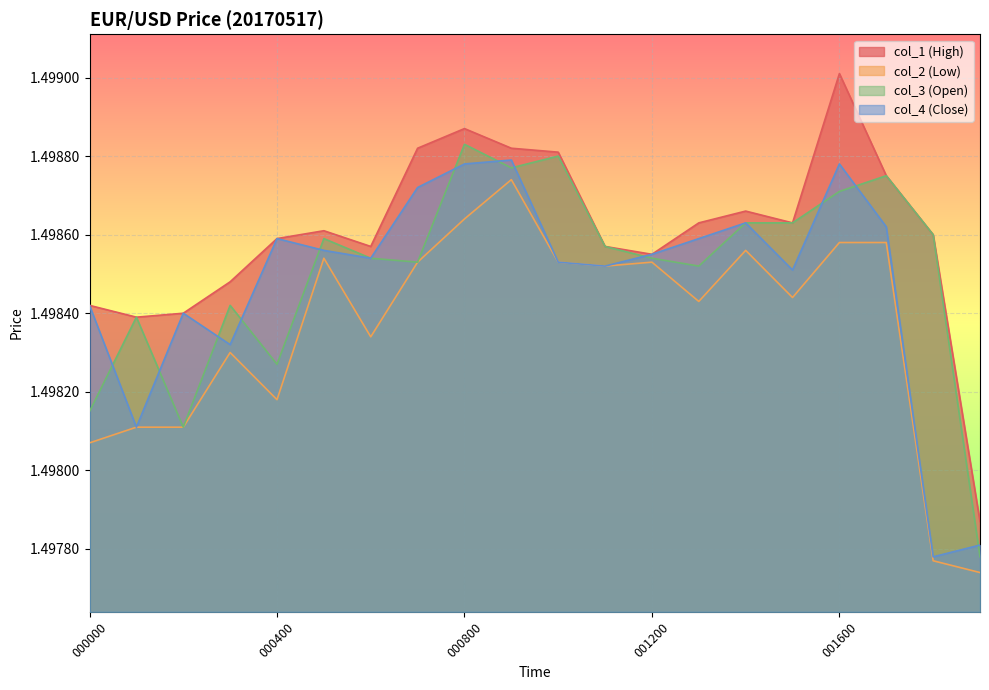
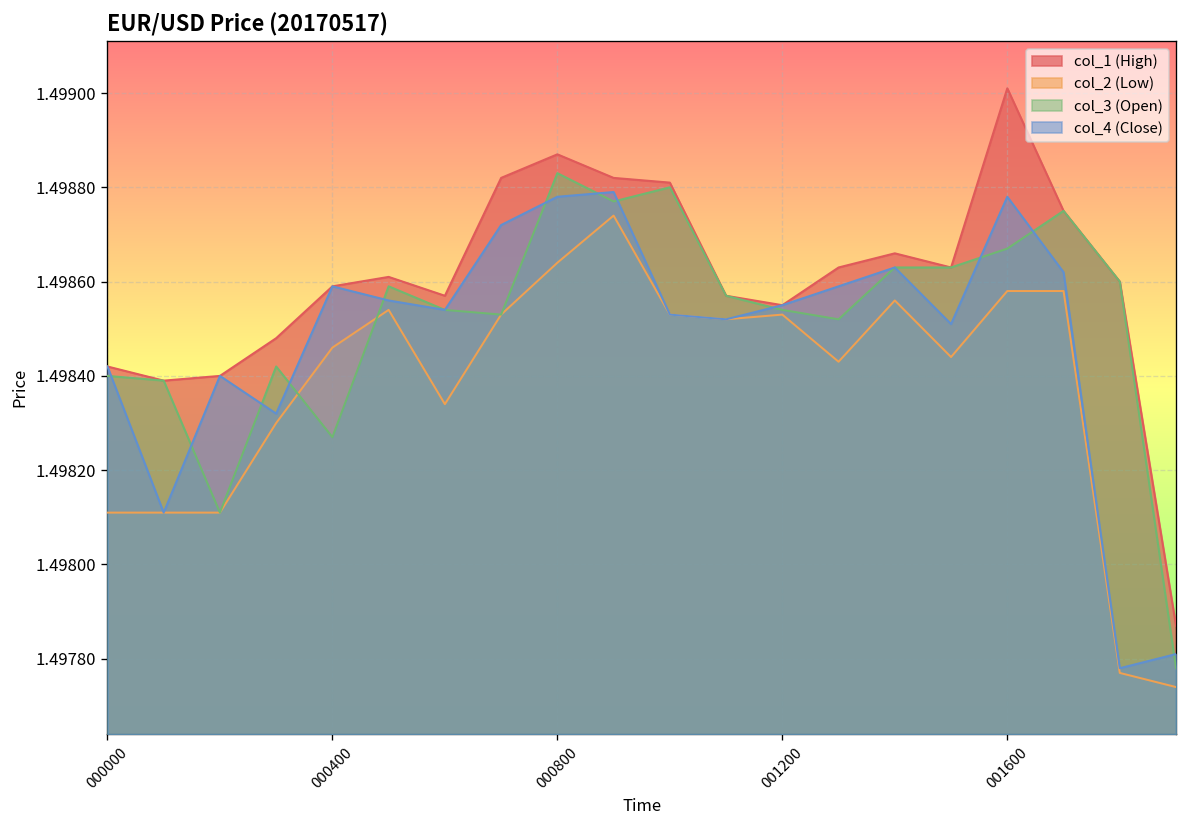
  {
    "col_1 (High)": {
      "000800": 1.49887,
      "001600": 1.49901
    },
    "col_2 (Low)": {
-     "000000": 1.49807,
-     "000400": 1.49818,
+     "000000": 1.49811,
+     "000400": 1.49846,
      "000800": 1.49864,
      "001200": 1.49853,
      "001600": 1.49858
    },
    "col_3 (Open)": {
-     "000000": 1.49815,
+     "000000": 1.49840,
      "000400": 1.49827,
      "000800": 1.49883,
      "001200": 1.49854,
-     "001600": 1.49871
+     "001600": 1.49867
    },
    "col_4 (Close)": {
      "000800": 1.49878,
      "001600": 1.49878
    }
  }
